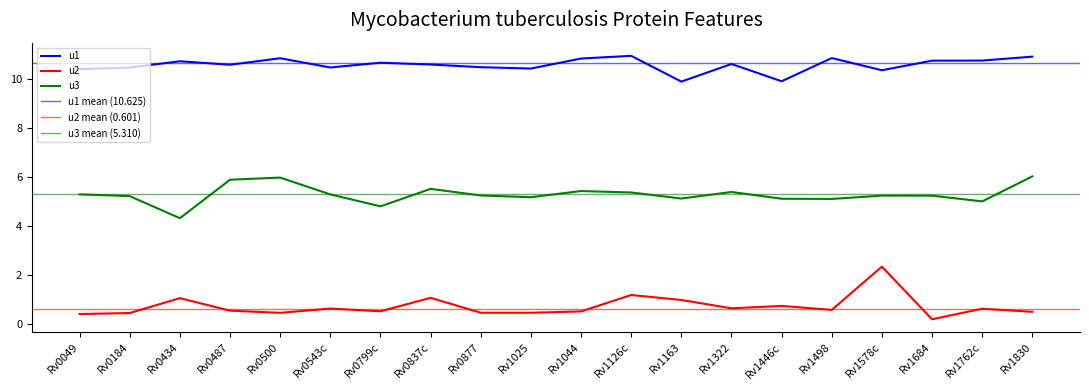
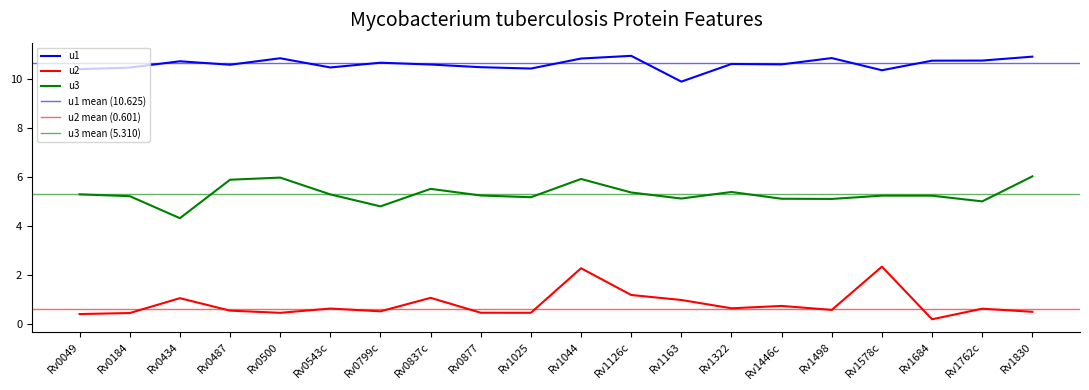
  {
    "u1": {
      "Rv0434": 10.7,
      "Rv0487": 10.6,
      "Rv0500": 10.8,
      "Rv0543c": 10.5,
      "Rv0799c": 10.6,
      "Rv0837c": 10.6,
      "Rv0877": 10.5,
      "Rv1025": 10.4,
      "Rv1044": 10.8,
      "Rv1126c": 10.9,
      "Rv1163": 9.9,
      "Rv1322": 10.6,
-     "Rv1446c": 9.9,
+     "Rv1446c": 10.6,
      "Rv1498": 10.8,
      "Rv1578c": 10.3,
      "Rv1684": 10.7,
      "Rv1762c": 10.7,
      "Rv1830": 10.9
    },
    "u2": {
      "Rv0049": 0.4,
      "Rv0184": 0.5,
      "Rv0434": 1.1,
      "Rv0487": 0.6,
      "Rv0500": 0.5,
      "Rv0543c": 0.6,
      "Rv0799c": 0.5,
      "Rv0837c": 1.1,
      "Rv0877": 0.5,
      "Rv1025": 0.5,
-     "Rv1044": 0.5,
+     "Rv1044": 2.3,
      "Rv1126c": 1.2,
      "Rv1163": 1.0,
      "Rv1322": 0.6,
      "Rv1446c": 0.7,
      "Rv1498": 0.6,
      "Rv1578c": 2.3,
      "Rv1684": 0.2,
      "Rv1762c": 0.6,
      "Rv1830": 0.5
    },
    "u3": {
      "Rv0049": 5.3,
      "Rv0184": 5.2,
      "Rv0434": 4.3,
      "Rv0487": 5.9,
      "Rv0500": 6.0,
      "Rv0543c": 5.3,
      "Rv0799c": 4.8,
      "Rv0837c": 5.5,
      "Rv0877": 5.2,
      "Rv1025": 5.2,
-     "Rv1044": 5.4,
+     "Rv1044": 5.9,
      "Rv1126c": 5.4,
      "Rv1163": 5.1,
      "Rv1322": 5.4,
      "Rv1446c": 5.1,
      "Rv1498": 5.1,
      "Rv1578c": 5.2,
      "Rv1684": 5.2,
      "Rv1762c": 5.0,
      "Rv1830": 6.0
    }
  }
